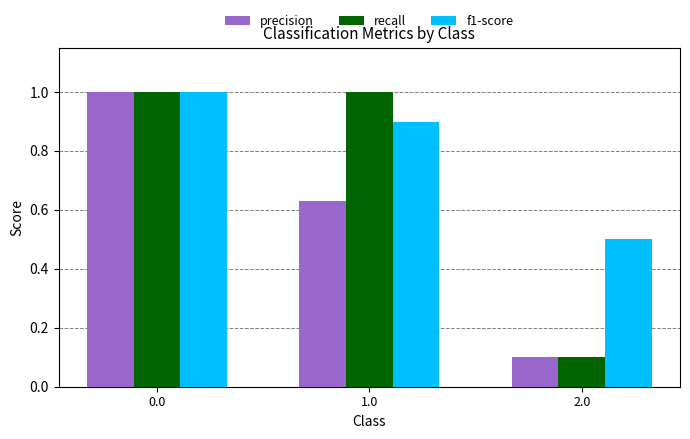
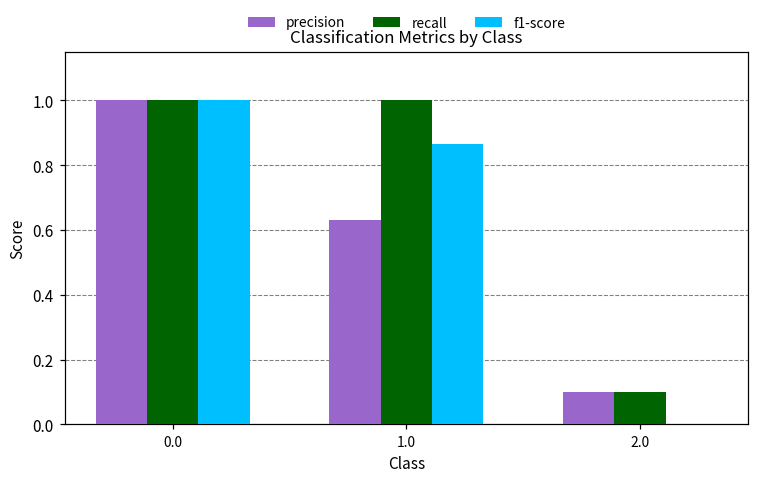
  {
    "precision": {
      "0.0": 1.00,
      "1.0": 0.63,
      "2.0": 0.10
    },
    "recall": {
      "0.0": 1.00,
      "1.0": 1.00,
      "2.0": 0.10
    },
    "f1-score": {
      "0.0": 1.00,
-     "1.0": 0.90,
-     "2.0": 0.5
+     "1.0": 0.87,
+     "2.0": 0.0
    }
  }
